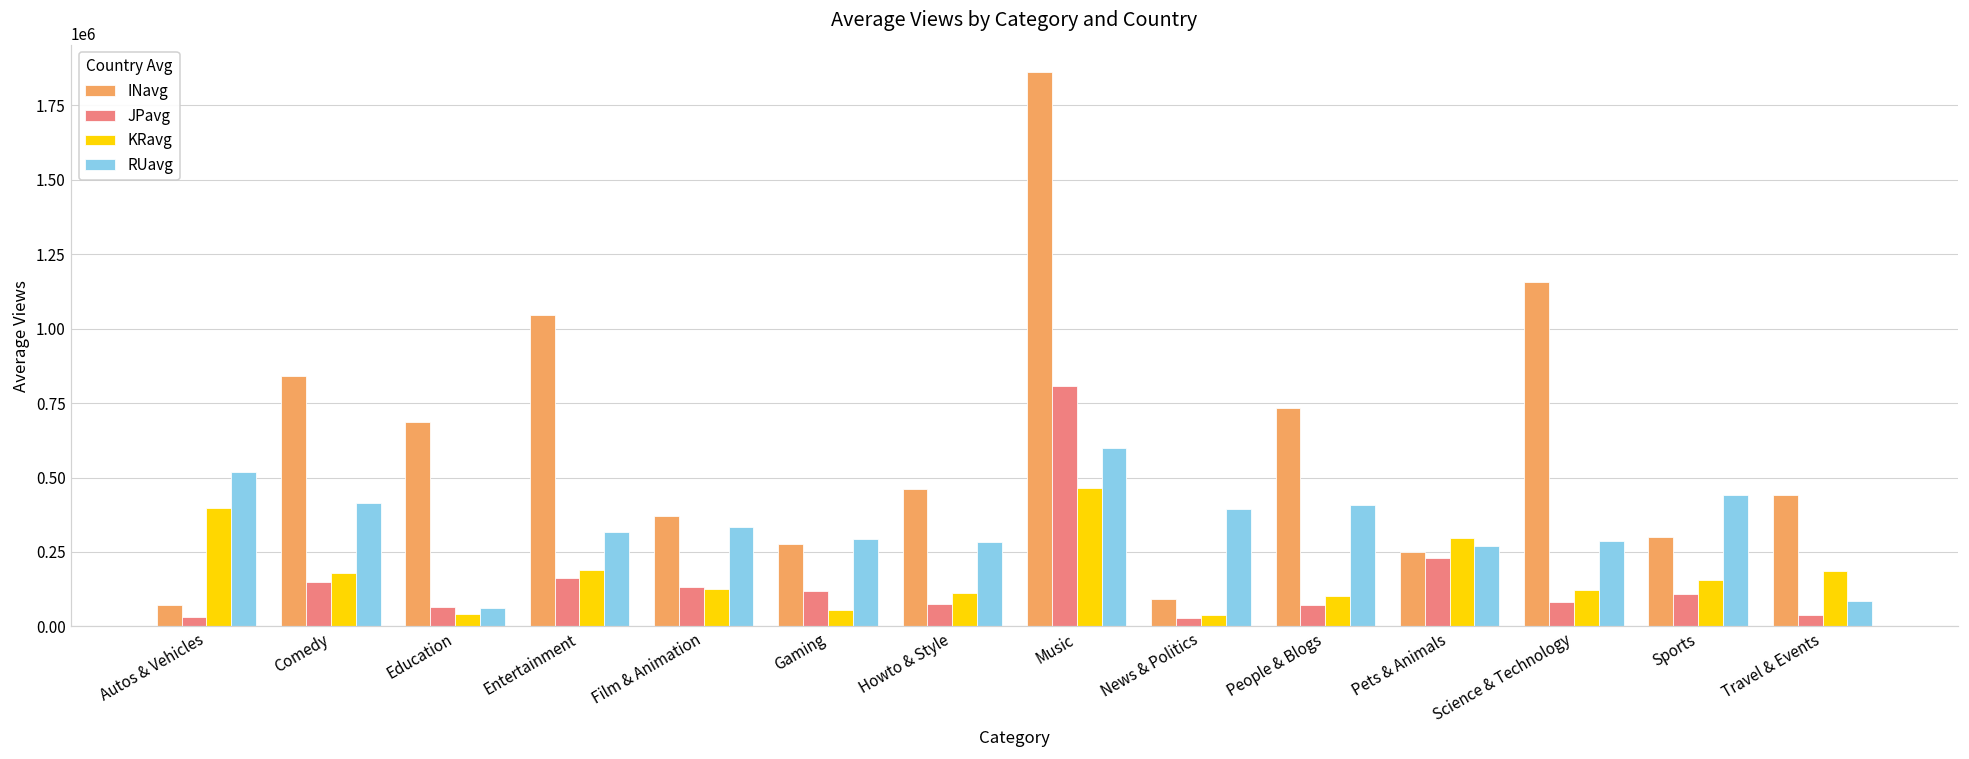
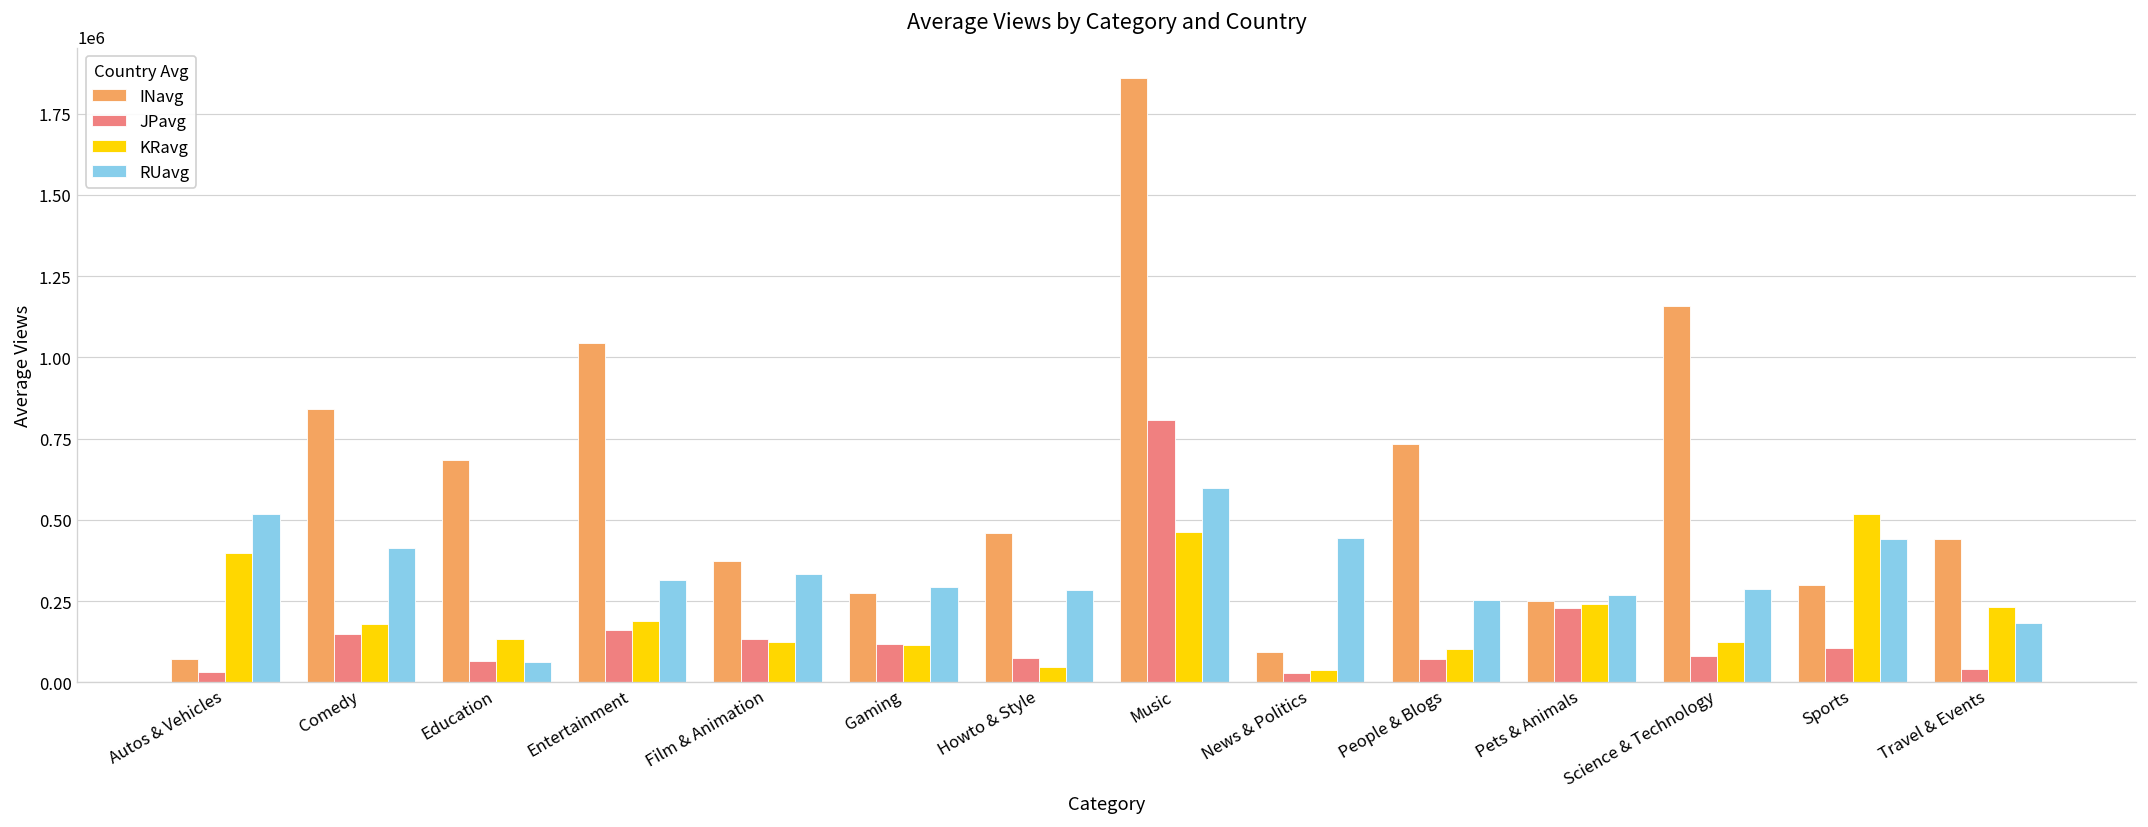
  {
    "KRavg": {
      "Autos & Vehicles": 400000,
      "Comedy": 180000,
-     "Education": 40000,
+     "Education": 130000,
      "Entertainment": 190000,
      "Film & Animation": 130000,
-     "Gaming": 60000,
-     "Howto & Style": 110000,
+     "Gaming": 120000,
+     "Howto & Style": 50000,
      "Music": 460000,
      "News & Politics": 40000,
      "People & Blogs": 100000,
-     "Pets & Animals": 300000,
+     "Pets & Animals": 240000,
      "Science & Technology": 120000,
-     "Sports": 150000,
-     "Travel & Events": 190000
+     "Sports": 520000,
+     "Travel & Events": 230000
    },
    "RUavg": {
      "Autos & Vehicles": 520000,
      "Comedy": 410000,
      "Education": 60000,
      "Entertainment": 320000,
      "Film & Animation": 330000,
      "Gaming": 290000,
      "Howto & Style": 280000,
      "Music": 600000,
-     "News & Politics": 390000,
-     "People & Blogs": 410000,
+     "News & Politics": 450000,
+     "People & Blogs": 250000,
      "Pets & Animals": 270000,
      "Science & Technology": 290000,
      "Sports": 440000,
-     "Travel & Events": 90000
+     "Travel & Events": 180000
    }
  }
